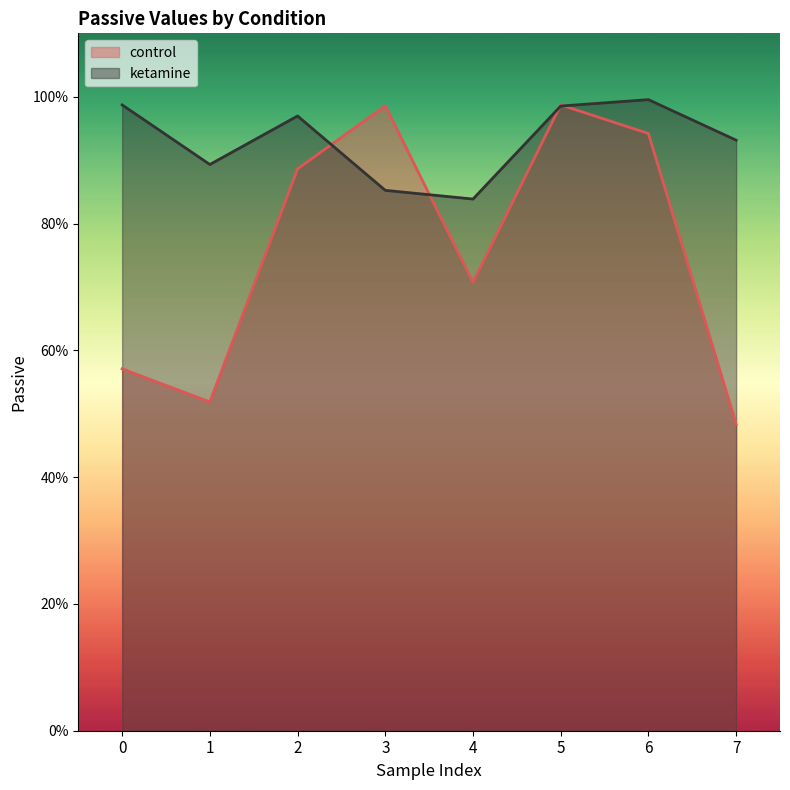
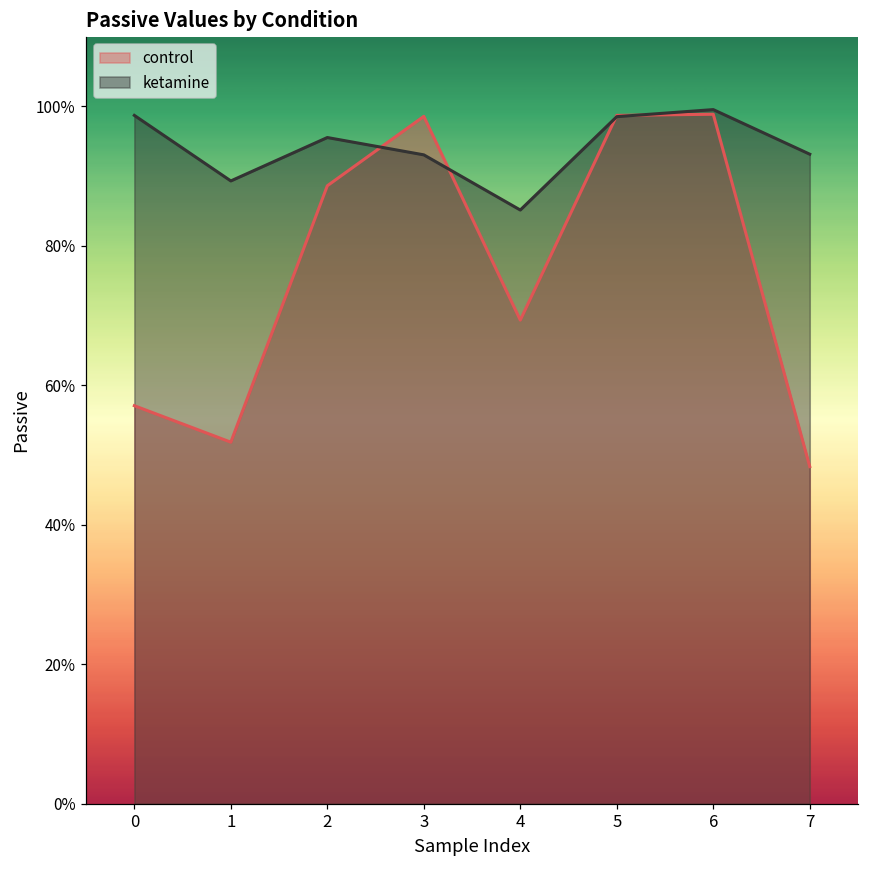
  {
    "control": {
      "0": "57%",
      "1": "52%",
      "2": "89%",
      "3": "99%",
-     "4": "71%",
-     "6": "94%",
+     "4": "69%",
+     "6": "99%",
      "7": "48%"
    },
    "ketamine": {
      "0": "99%",
      "1": "89%",
-     "2": "97%",
-     "3": "85%",
-     "4": "84%",
+     "2": "96%",
+     "3": "93%",
+     "4": "85%",
      "6": "100%",
      "7": "93%"
    }
  }
